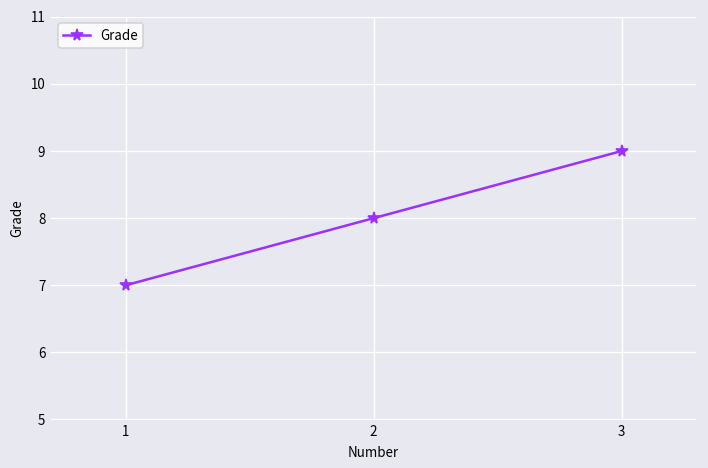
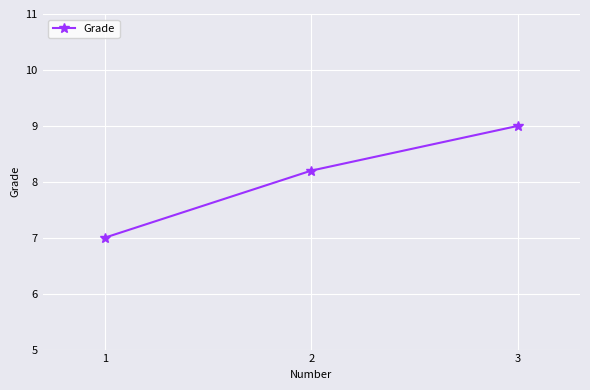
  {
    "1": 7.0,
-   "2": 8.0,
+   "2": 8.2,
    "3": 9.0
  }
